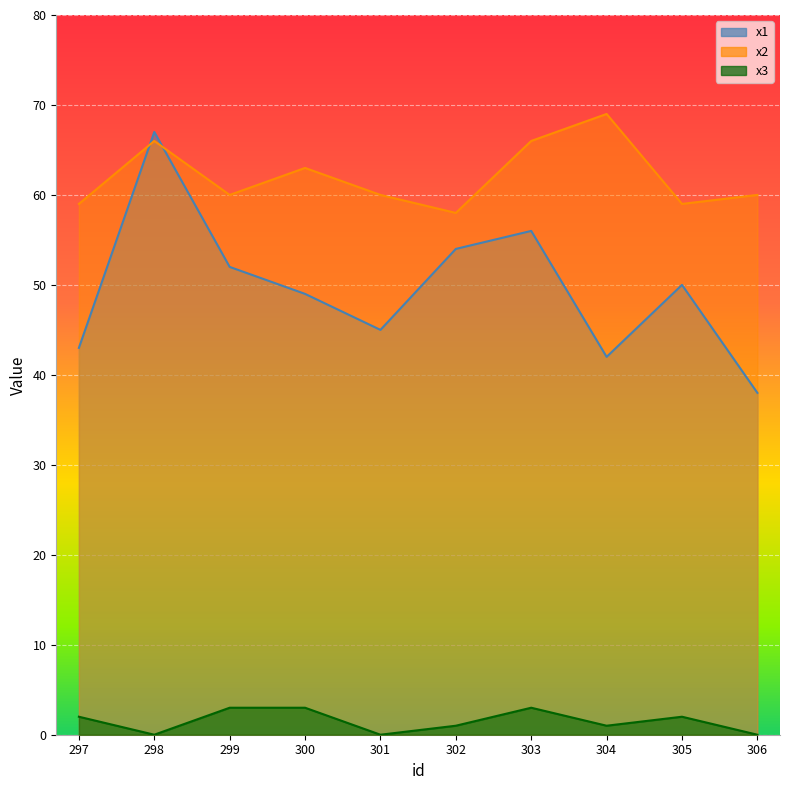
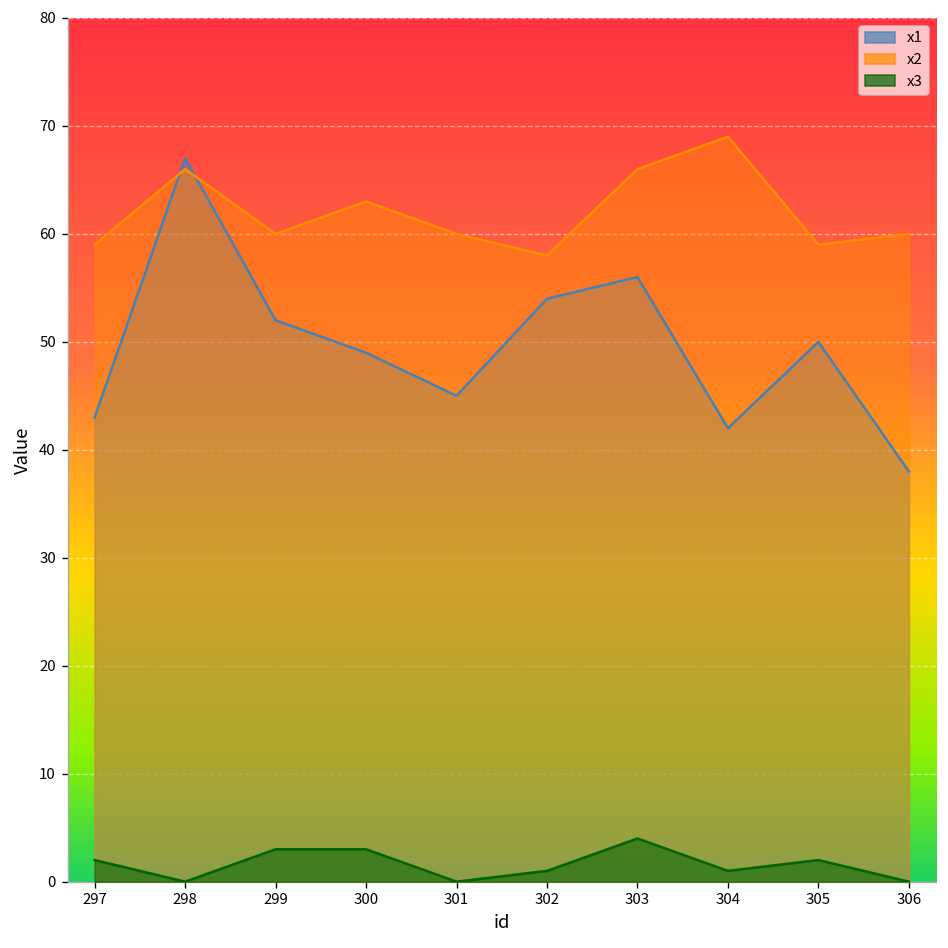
  {
    "x1": {
      "297": 43,
      "298": 67,
      "299": 52,
      "300": 49,
      "301": 45,
      "302": 54,
      "303": 56,
      "304": 42,
      "305": 50,
      "306": 38
    },
    "x2": {
      "297": 59,
      "298": 66,
      "299": 60,
      "300": 63,
      "301": 60,
      "302": 58,
      "303": 66,
      "304": 69,
      "305": 59,
      "306": 60
    },
    "x3": {
      "297": 2,
      "298": 0,
      "299": 3,
      "300": 3,
      "301": 0,
      "302": 1,
-     "303": 3,
+     "303": 4,
      "304": 1,
      "305": 2,
      "306": 0
    }
  }
